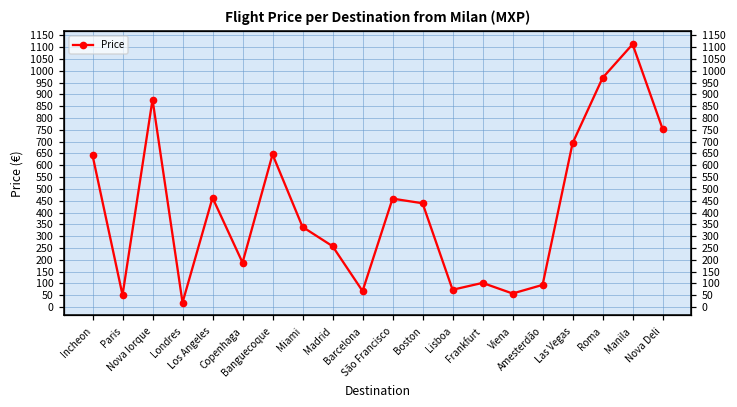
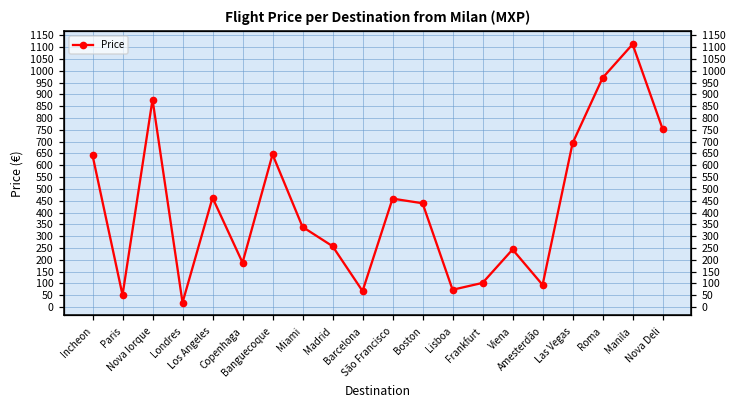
  {
    "Incheon": 640,
    "Paris": 50,
    "Nova Iorque": 880,
    "Londres": 20,
    "Los Angeles": 460,
    "Copenhaga": 190,
    "Banguecoque": 650,
    "Miami": 340,
    "Madrid": 260,
    "Barcelona": 70,
    "São Francisco": 460,
    "Boston": 440,
    "Lisboa": 70,
    "Frankfurt": 100,
-   "Viena": 60,
+   "Viena": 240,
    "Amesterdão": 90,
    "Las Vegas": 690,
    "Roma": 970,
    "Manila": 1110,
    "Nova Deli": 750
  }
